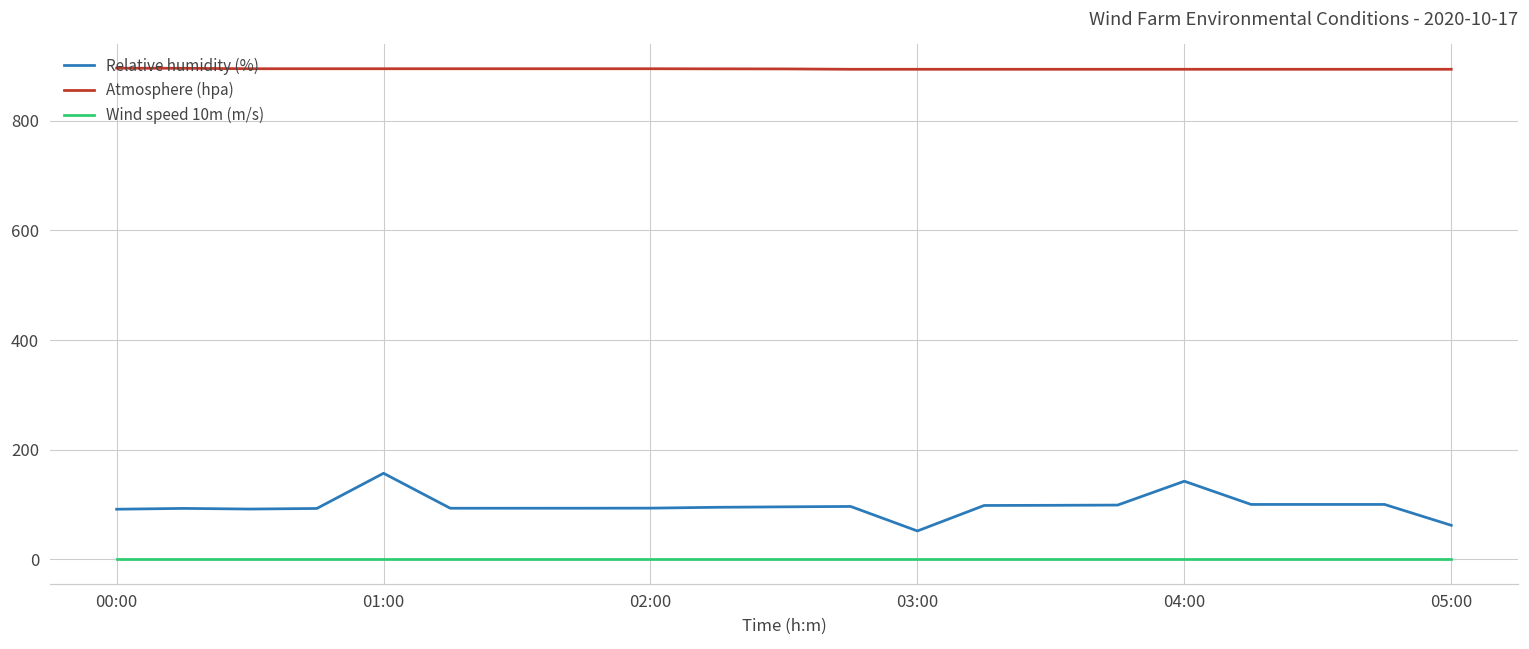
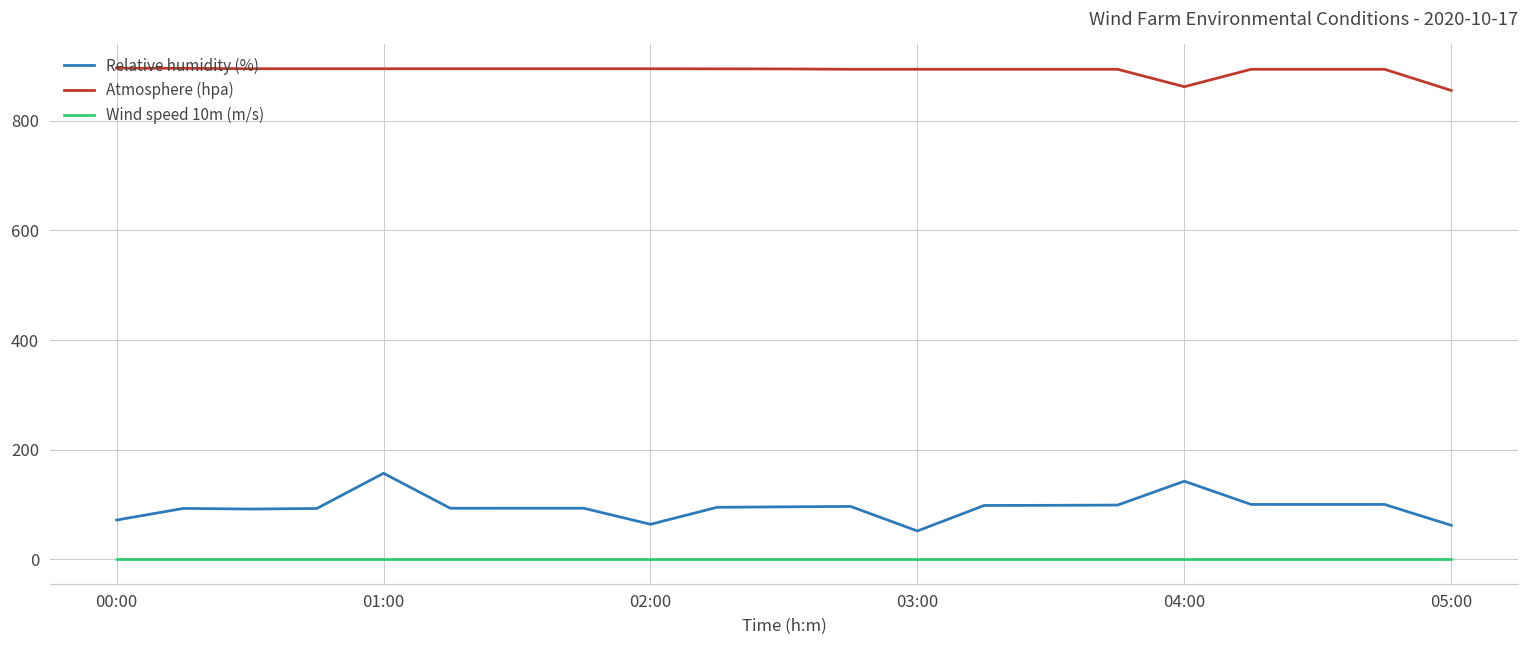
  {
    "Relative humidity (%)": {
-     "00:00": 90,
+     "00:00": 70,
      "01:00": 160,
-     "02:00": 90,
+     "02:00": 60,
      "03:00": 50,
      "04:00": 140,
      "05:00": 60
    },
    "Atmosphere (hpa)": {
      "00:00": 900,
      "01:00": 900,
      "02:00": 900,
      "03:00": 890,
-     "04:00": 890,
-     "05:00": 890
+     "04:00": 860,
+     "05:00": 860
    },
    "Wind speed 10m (m/s)": {
      "00:00": 0,
      "01:00": 0,
      "02:00": 0,
      "03:00": 0,
      "04:00": 0,
      "05:00": 0
    }
  }
